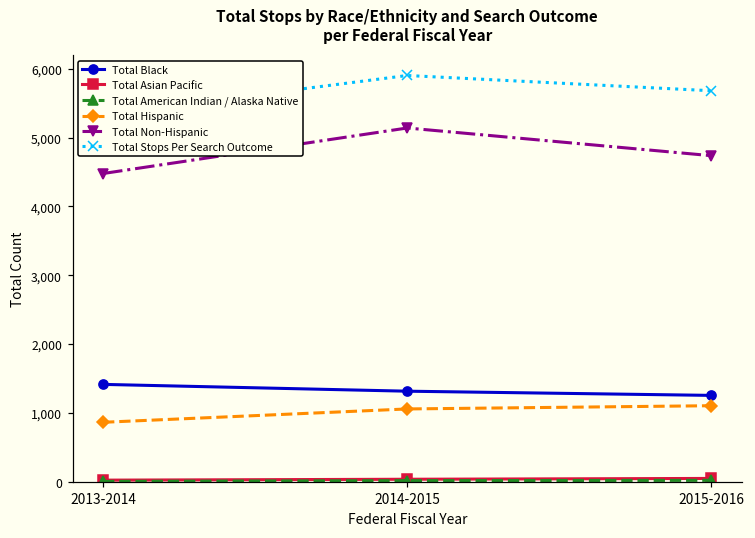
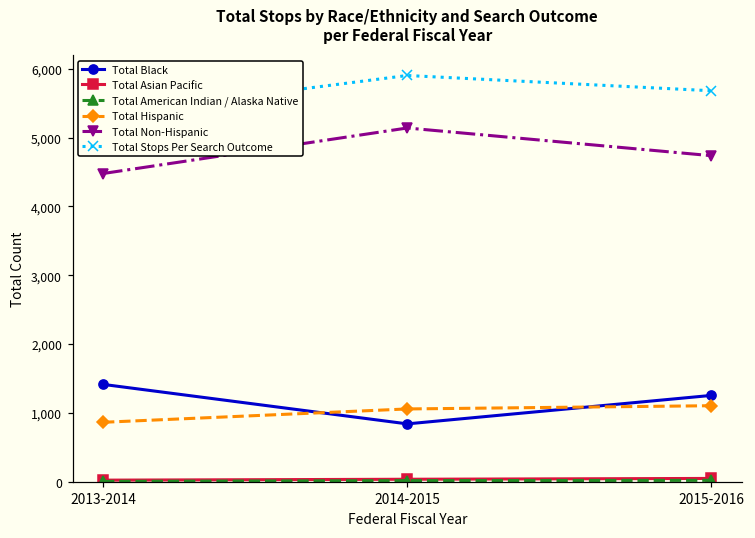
  {
    "Total Black": {
      "2013-2014": "1,400",
-     "2014-2015": "1,300",
+     "2014-2015": "800",
      "2015-2016": "1,300"
    },
    "Total Hispanic": {
      "2013-2014": "900",
      "2014-2015": "1,100",
      "2015-2016": "1,100"
    },
    "Total Non-Hispanic": {
      "2013-2014": "4,500",
      "2014-2015": "5,100",
      "2015-2016": "4,700"
    },
    "Total Stops Per Search Outcome": {
      "2014-2015": "5,900",
      "2015-2016": "5,700"
    }
  }
